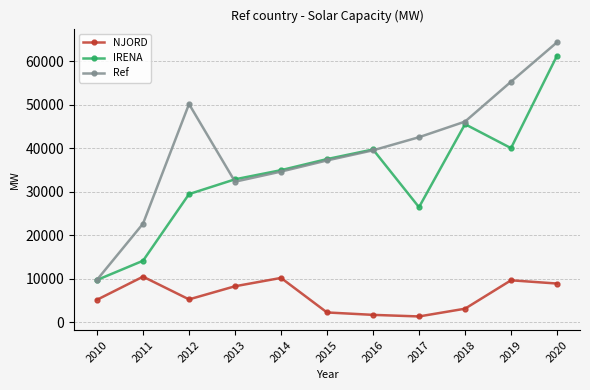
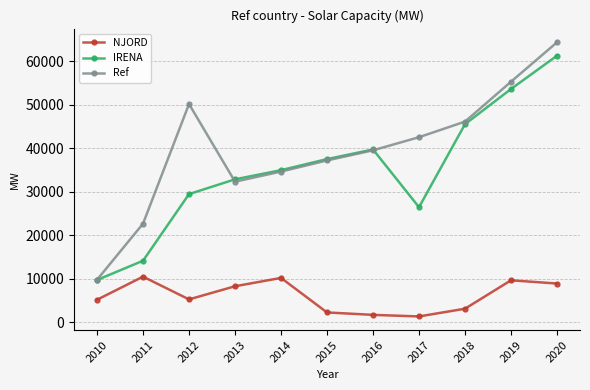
  {
    "NJORD": {
      "2010": 5000,
      "2011": 10000,
      "2012": 5000,
      "2013": 8000,
      "2014": 10000,
      "2015": 2000,
      "2016": 2000,
      "2017": 1000,
      "2018": 3000,
      "2019": 10000,
      "2020": 9000
    },
    "IRENA": {
      "2011": 14000,
      "2012": 29000,
      "2017": 26000,
      "2018": 46000,
-     "2019": 40000,
+     "2019": 54000,
      "2020": 61000
    },
    "Ref": {
      "2011": 23000,
      "2012": 50000,
      "2017": 43000,
      "2018": 46000,
      "2019": 55000,
      "2020": 64000
    }
  }
